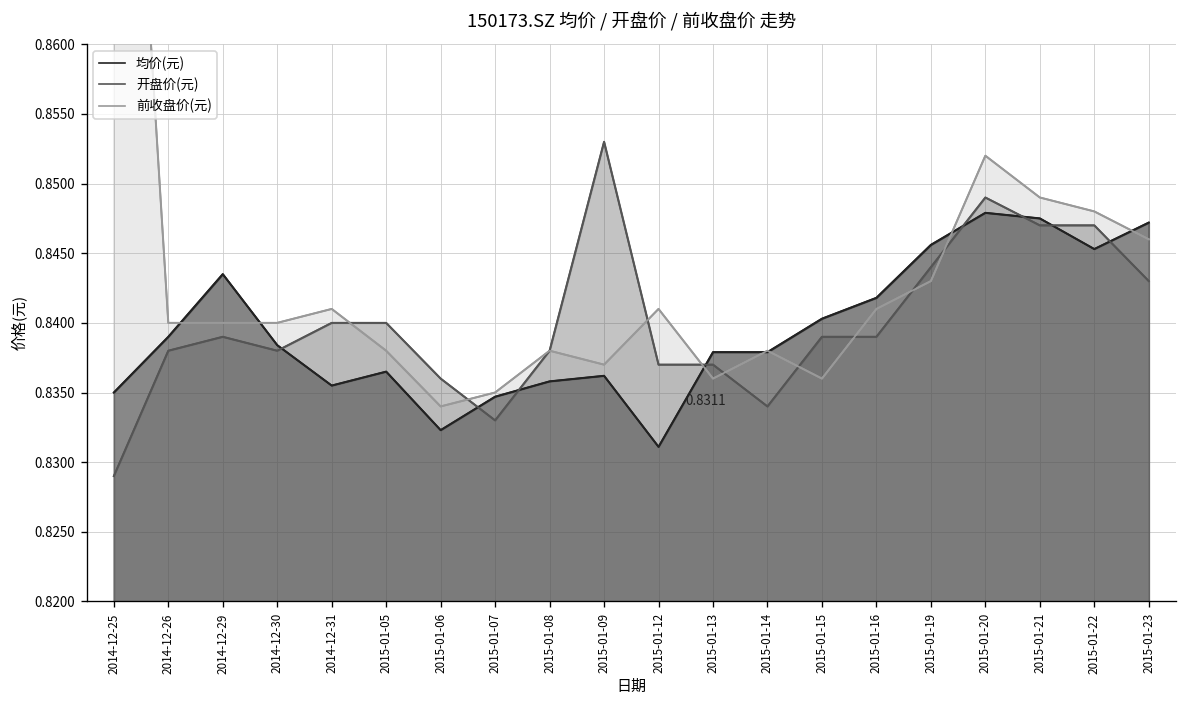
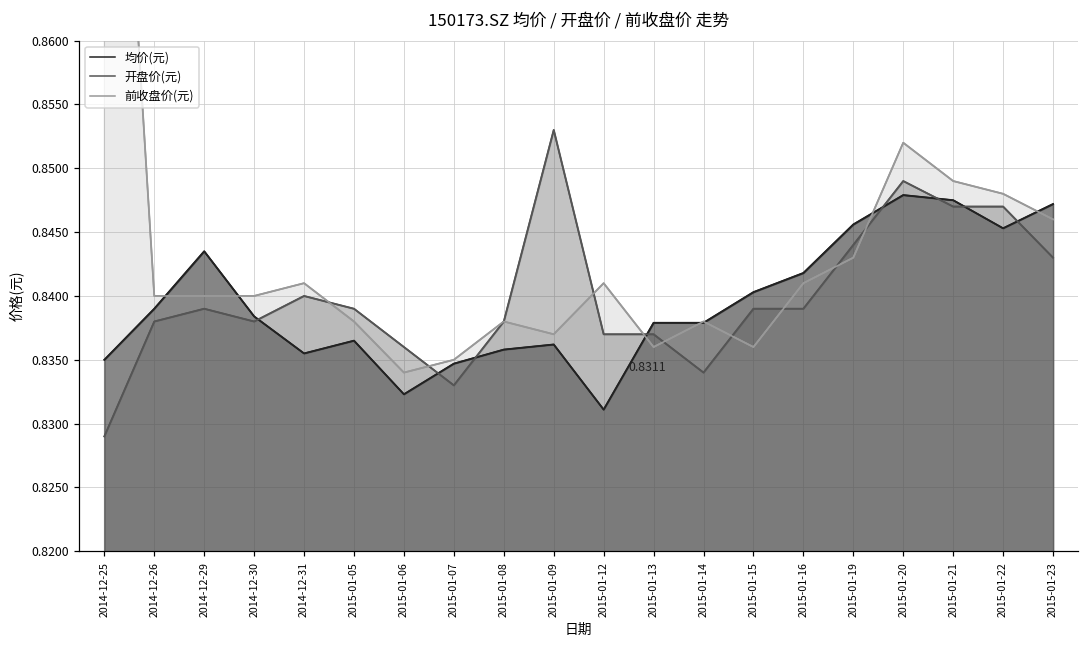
  {
    "均价(元)": {
      "2014-12-25": 0.835,
      "2014-12-26": 0.839,
      "2014-12-29": 0.8435,
      "2014-12-30": 0.8384,
      "2014-12-31": 0.8355,
      "2015-01-05": 0.8365,
      "2015-01-06": 0.8323,
      "2015-01-07": 0.8347,
      "2015-01-08": 0.836,
      "2015-01-09": 0.836,
      "2015-01-12": 0.831,
      "2015-01-13": 0.838,
      "2015-01-15": 0.8403,
      "2015-01-16": 0.842,
      "2015-01-19": 0.8456,
      "2015-01-20": 0.848,
      "2015-01-21": 0.8475,
      "2015-01-22": 0.8453,
      "2015-01-23": 0.847
    },
    "开盘价(元)": {
      "2014-12-25": 0.829,
      "2014-12-26": 0.838,
      "2014-12-29": 0.839,
      "2014-12-30": 0.838,
      "2014-12-31": 0.840,
-     "2015-01-05": 0.840,
+     "2015-01-05": 0.839,
      "2015-01-06": 0.836,
      "2015-01-07": 0.833,
      "2015-01-09": 0.853,
      "2015-01-12": 0.837,
      "2015-01-13": 0.837,
      "2015-01-14": 0.834,
      "2015-01-15": 0.839,
      "2015-01-16": 0.839,
      "2015-01-19": 0.844,
      "2015-01-20": 0.849,
      "2015-01-21": 0.847,
      "2015-01-22": 0.847,
      "2015-01-23": 0.843
    },
    "前收盘价(元)": {
      "2014-12-26": 0.840,
      "2014-12-29": 0.840,
      "2014-12-30": 0.840,
      "2014-12-31": 0.841,
      "2015-01-05": 0.838,
      "2015-01-06": 0.834,
      "2015-01-07": 0.835,
      "2015-01-09": 0.837,
      "2015-01-12": 0.841,
      "2015-01-15": 0.836,
      "2015-01-16": 0.841,
      "2015-01-19": 0.843,
      "2015-01-20": 0.852,
      "2015-01-21": 0.849,
      "2015-01-22": 0.848,
      "2015-01-23": 0.846
    }
  }
